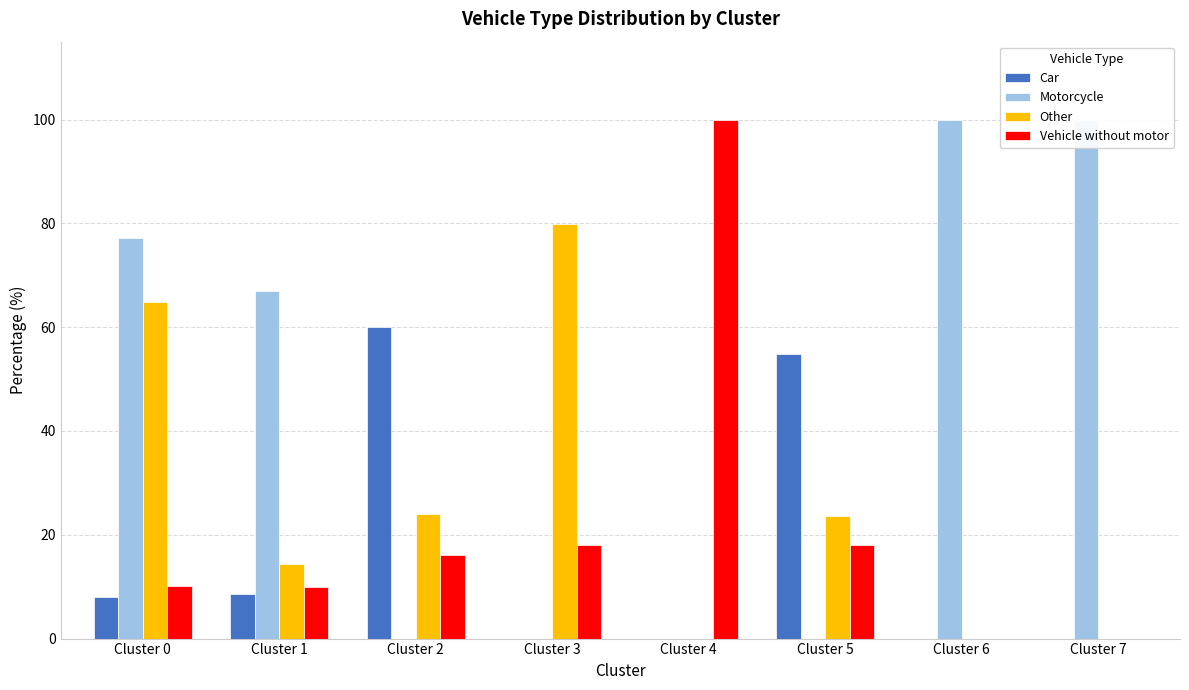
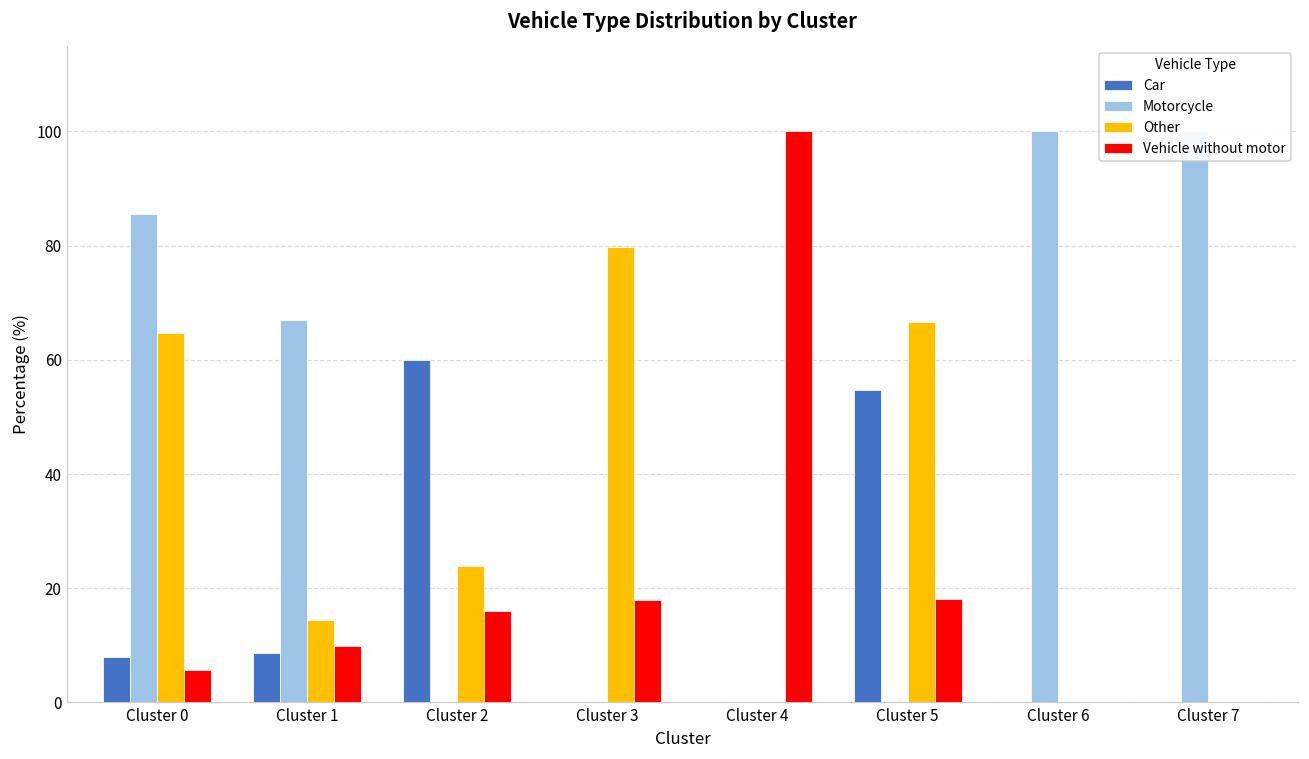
  {
    "Car": {
      "Cluster 0": 8,
      "Cluster 1": 9,
      "Cluster 2": 60,
      "Cluster 3": 0,
      "Cluster 4": 0,
      "Cluster 5": 55,
      "Cluster 6": 0,
      "Cluster 7": 0
    },
    "Motorcycle": {
-     "Cluster 0": 77,
+     "Cluster 0": 86,
      "Cluster 1": 67,
      "Cluster 2": 0,
      "Cluster 3": 0,
      "Cluster 4": 0,
      "Cluster 5": 0,
      "Cluster 6": 100
    },
    "Other": {
      "Cluster 0": 65,
      "Cluster 1": 14,
      "Cluster 2": 24,
      "Cluster 3": 80,
      "Cluster 4": 0,
-     "Cluster 5": 24,
+     "Cluster 5": 67,
      "Cluster 6": 0,
      "Cluster 7": 0
    },
    "Vehicle without motor": {
-     "Cluster 0": 10,
+     "Cluster 0": 6,
      "Cluster 1": 10,
      "Cluster 2": 16,
      "Cluster 3": 18,
      "Cluster 4": 100,
      "Cluster 5": 18,
      "Cluster 6": 0,
      "Cluster 7": 0
    }
  }
